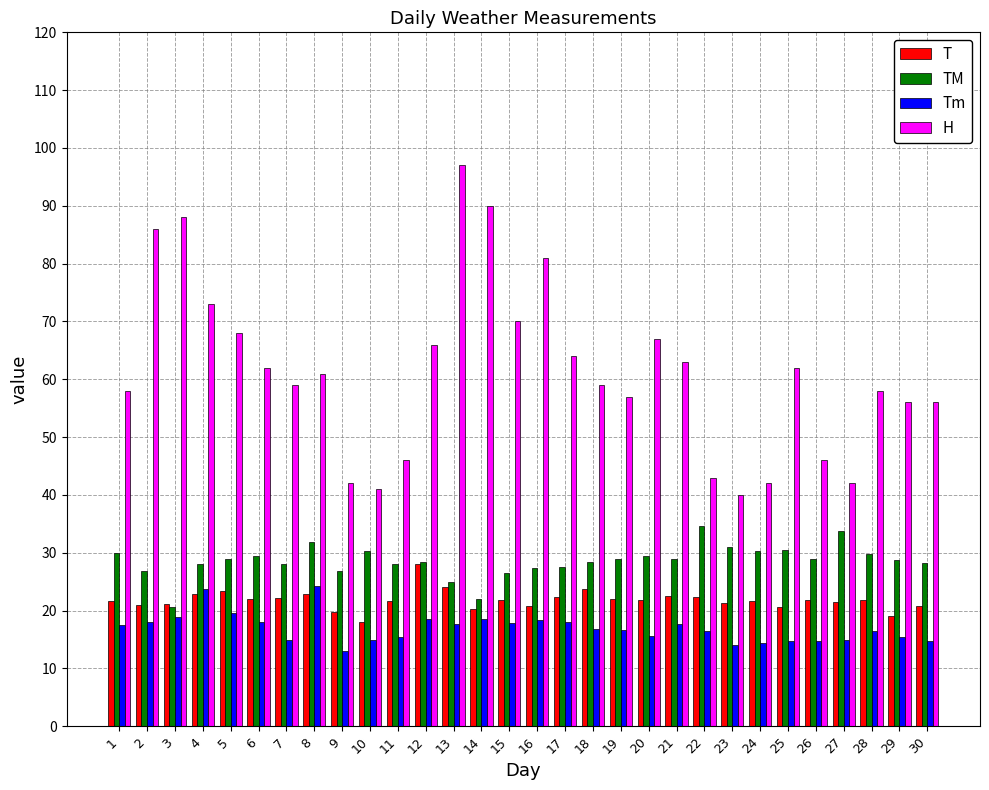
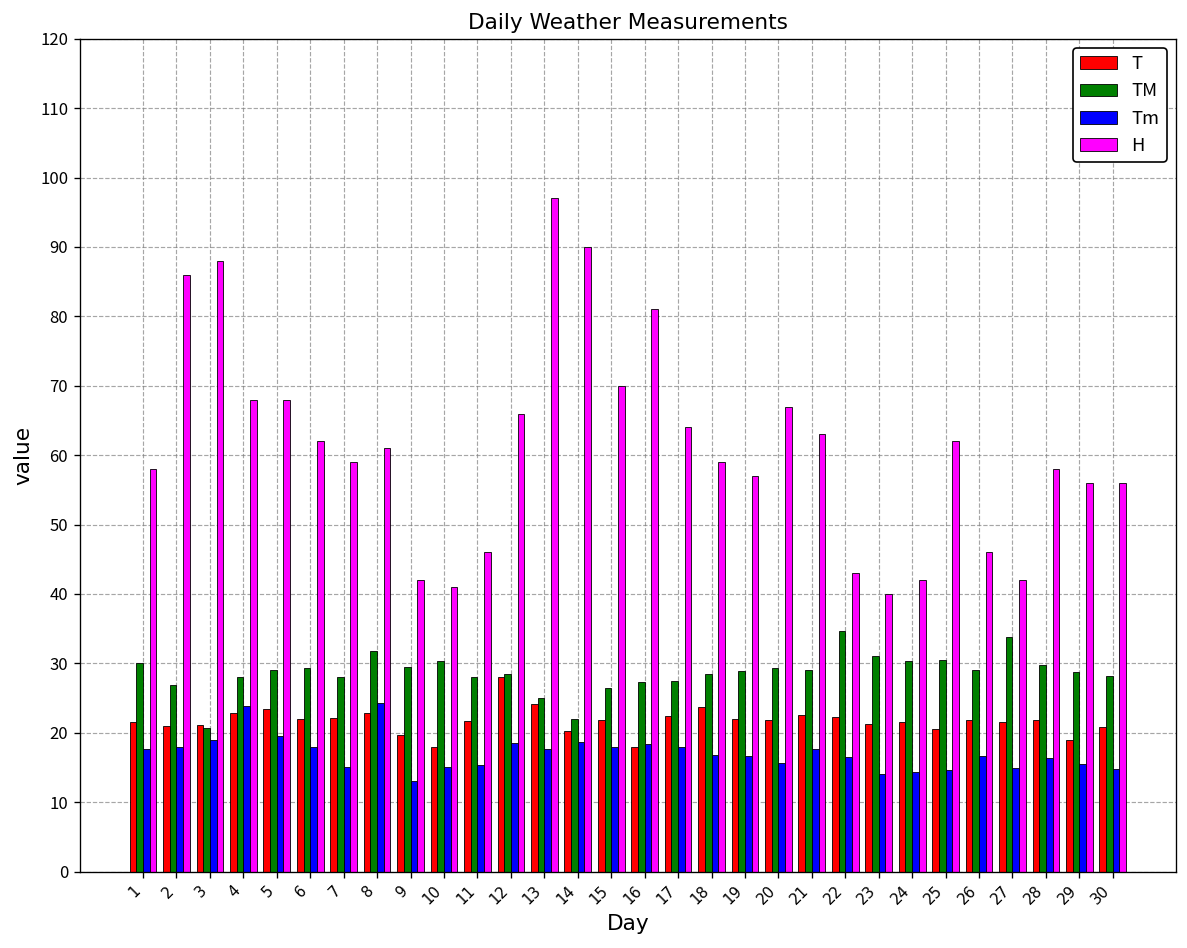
  {
    "T": {
      "1": 22,
      "2": 21,
      "3": 21,
      "4": 23,
      "5": 23,
      "6": 22,
      "7": 22,
      "8": 23,
      "9": 20,
      "10": 18,
      "11": 22,
      "12": 28,
      "13": 24,
      "14": 20,
      "15": 22,
-     "16": 21,
+     "16": 18,
      "17": 22,
      "18": 24,
      "19": 22,
      "20": 22,
      "21": 23,
      "22": 22,
      "23": 21,
      "24": 22,
      "25": 21,
      "26": 22,
      "27": 22,
      "28": 22,
      "29": 19,
      "30": 21
    },
    "TM": {
      "1": 30,
      "2": 27,
      "3": 21,
      "4": 28,
      "5": 29,
      "6": 29,
      "7": 28,
      "8": 32,
-     "9": 27,
+     "9": 30,
      "10": 30,
      "11": 28,
      "12": 28,
      "13": 25,
      "14": 22,
      "15": 27,
      "16": 27,
      "17": 28,
      "18": 28,
      "19": 29,
      "20": 29,
      "21": 29,
      "22": 35,
      "23": 31,
      "24": 30,
      "25": 31,
      "26": 29,
      "27": 34,
      "28": 30,
      "29": 29,
      "30": 28
    },
    "Tm": {
      "1": 18,
      "2": 18,
      "3": 19,
      "4": 24,
      "5": 20,
      "6": 18,
      "7": 15,
      "8": 24,
      "9": 13,
      "10": 15,
      "11": 15,
      "12": 19,
      "13": 18,
      "14": 19,
      "15": 18,
      "16": 18,
      "17": 18,
      "18": 17,
      "19": 17,
      "20": 16,
      "21": 18,
      "22": 17,
      "23": 14,
      "24": 14,
      "25": 15,
-     "26": 15,
+     "26": 17,
      "27": 15,
      "28": 16,
      "29": 16,
      "30": 15
    },
    "H": {
      "1": 58,
      "2": 86,
      "3": 88,
-     "4": 73,
+     "4": 68,
      "5": 68,
      "6": 62,
      "7": 59,
      "8": 61,
      "9": 42,
      "10": 41,
      "11": 46,
      "12": 66,
      "13": 97,
      "14": 90,
      "15": 70,
      "16": 81,
      "17": 64,
      "18": 59,
      "19": 57,
      "20": 67,
      "21": 63,
      "22": 43,
      "23": 40,
      "24": 42,
      "25": 62,
      "26": 46,
      "27": 42,
      "28": 58,
      "29": 56,
      "30": 56
    }
  }
